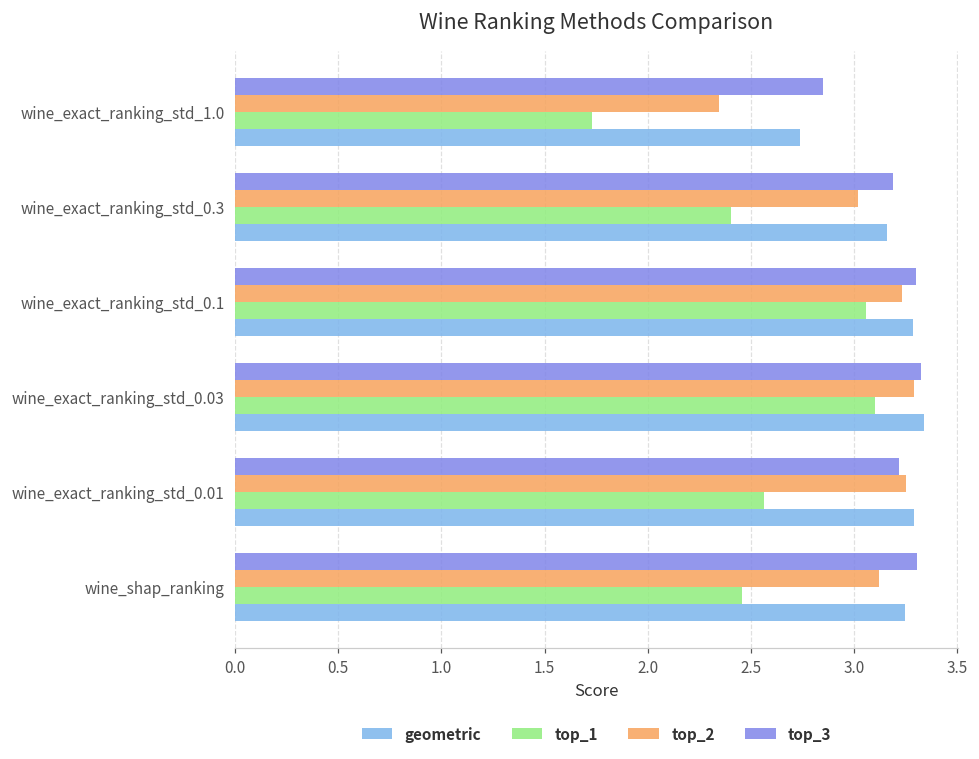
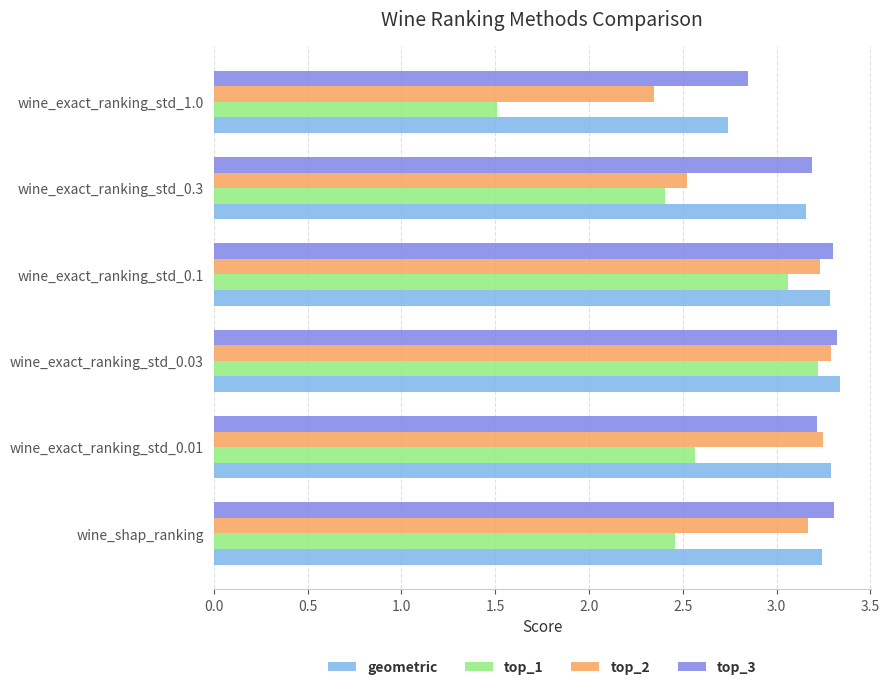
  {
    "top_1": {
-     "wine_exact_ranking_std_1.0": 1.73,
+     "wine_exact_ranking_std_1.0": 1.51,
      "wine_exact_ranking_std_0.3": 2.40,
      "wine_exact_ranking_std_0.1": 3.06,
-     "wine_exact_ranking_std_0.03": 3.10,
+     "wine_exact_ranking_std_0.03": 3.22,
      "wine_exact_ranking_std_0.01": 2.56,
      "wine_shap_ranking": 2.46
    },
    "top_2": {
      "wine_exact_ranking_std_1.0": 2.35,
-     "wine_exact_ranking_std_0.3": 3.02,
+     "wine_exact_ranking_std_0.3": 2.52,
      "wine_exact_ranking_std_0.1": 3.23,
      "wine_exact_ranking_std_0.03": 3.29,
      "wine_exact_ranking_std_0.01": 3.25,
-     "wine_shap_ranking": 3.12
+     "wine_shap_ranking": 3.17
    }
  }
